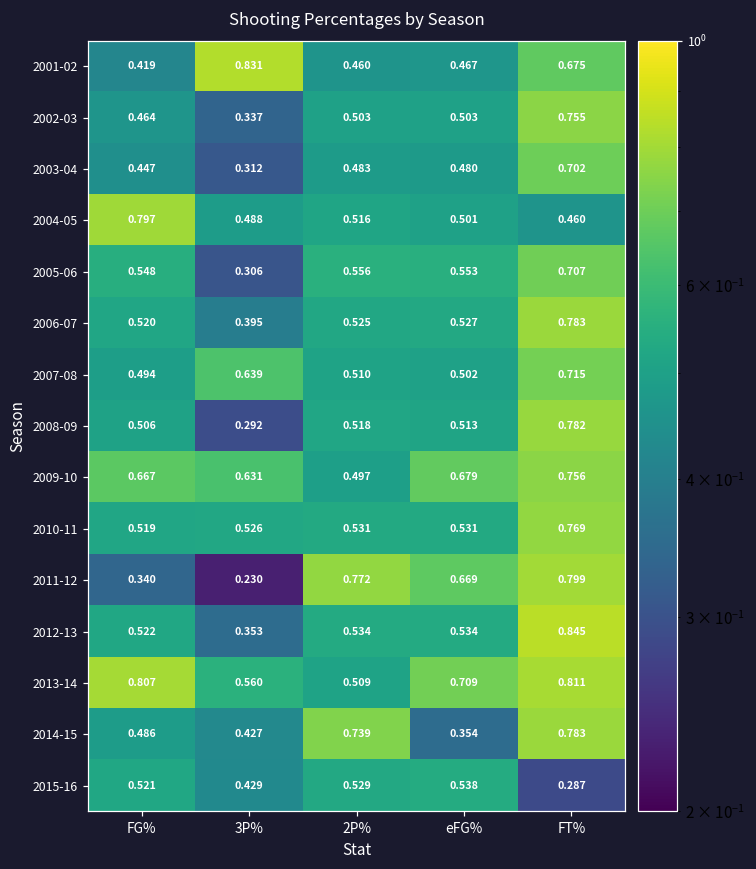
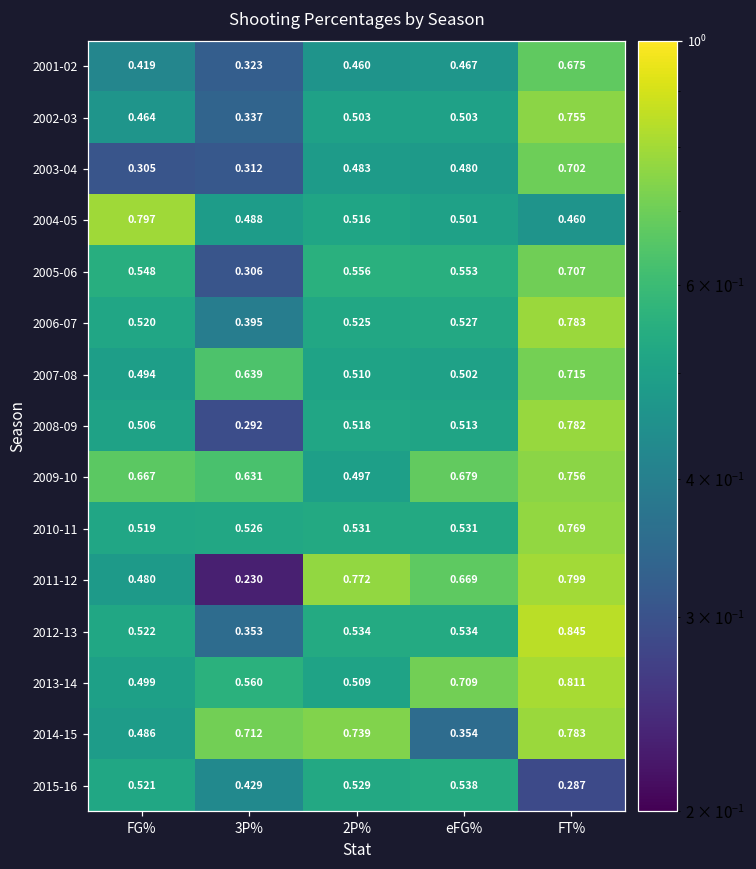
  {
    "2001-02": {
      "FG%": 0.419,
-     "3P%": 0.831,
+     "3P%": 0.323,
      "2P%": 0.460,
      "eFG%": 0.467,
      "FT%": 0.675
    },
    "2002-03": {
      "FG%": 0.464,
      "3P%": 0.337,
      "2P%": 0.503,
      "eFG%": 0.503,
      "FT%": 0.755
    },
    "2003-04": {
-     "FG%": 0.447,
+     "FG%": 0.305,
      "3P%": 0.312,
      "2P%": 0.483,
      "eFG%": 0.480,
      "FT%": 0.702
    },
    "2004-05": {
      "FG%": 0.797,
      "3P%": 0.488,
      "2P%": 0.516,
      "eFG%": 0.501,
      "FT%": 0.460
    },
    "2005-06": {
      "FG%": 0.548,
      "3P%": 0.306,
      "2P%": 0.556,
      "eFG%": 0.553,
      "FT%": 0.707
    },
    "2006-07": {
      "FG%": 0.520,
      "3P%": 0.395,
      "2P%": 0.525,
      "eFG%": 0.527,
      "FT%": 0.783
    },
    "2007-08": {
      "FG%": 0.494,
      "3P%": 0.639,
      "2P%": 0.510,
      "eFG%": 0.502,
      "FT%": 0.715
    },
    "2008-09": {
      "FG%": 0.506,
      "3P%": 0.292,
      "2P%": 0.518,
      "eFG%": 0.513,
      "FT%": 0.782
    },
    "2009-10": {
      "FG%": 0.667,
      "3P%": 0.631,
      "2P%": 0.497,
      "eFG%": 0.679,
      "FT%": 0.756
    },
    "2010-11": {
      "FG%": 0.519,
      "3P%": 0.526,
      "2P%": 0.531,
      "eFG%": 0.531,
      "FT%": 0.769
    },
    "2011-12": {
-     "FG%": 0.340,
+     "FG%": 0.480,
      "3P%": 0.230,
      "2P%": 0.772,
      "eFG%": 0.669,
      "FT%": 0.799
    },
    "2012-13": {
      "FG%": 0.522,
      "3P%": 0.353,
      "2P%": 0.534,
      "eFG%": 0.534,
      "FT%": 0.845
    },
    "2013-14": {
-     "FG%": 0.807,
+     "FG%": 0.499,
      "3P%": 0.560,
      "2P%": 0.509,
      "eFG%": 0.709,
      "FT%": 0.811
    },
    "2014-15": {
      "FG%": 0.486,
-     "3P%": 0.427,
+     "3P%": 0.712,
      "2P%": 0.739,
      "eFG%": 0.354,
      "FT%": 0.783
    },
    "2015-16": {
      "FG%": 0.521,
      "3P%": 0.429,
      "2P%": 0.529,
      "eFG%": 0.538,
      "FT%": 0.287
    }
  }
